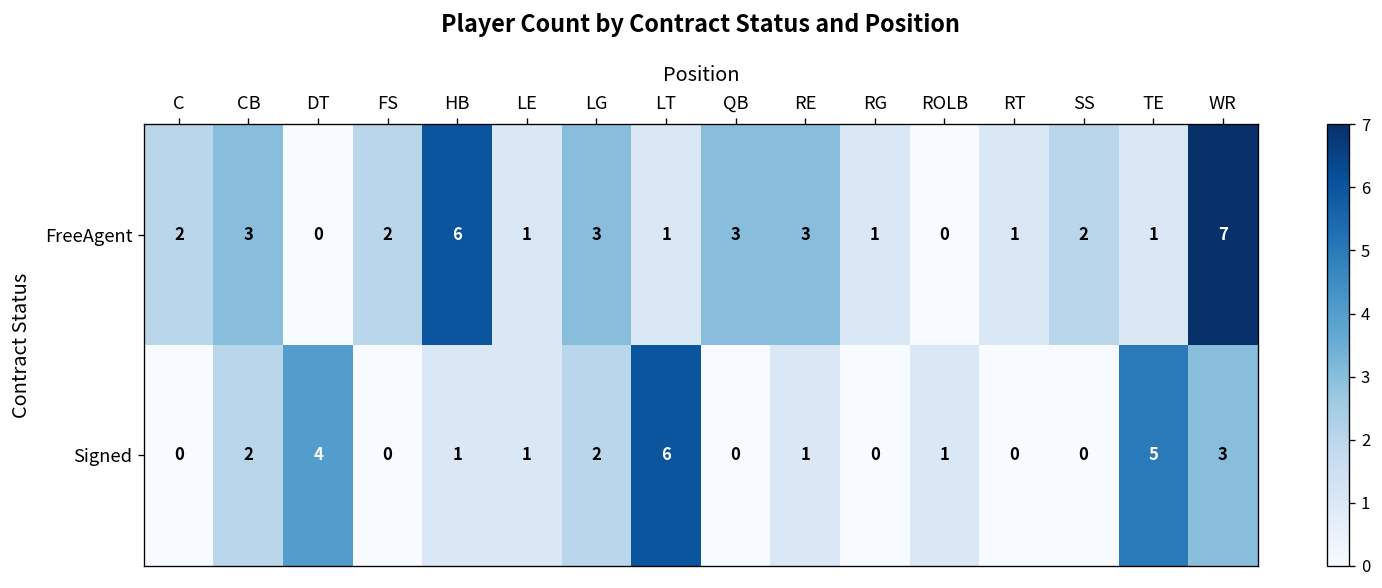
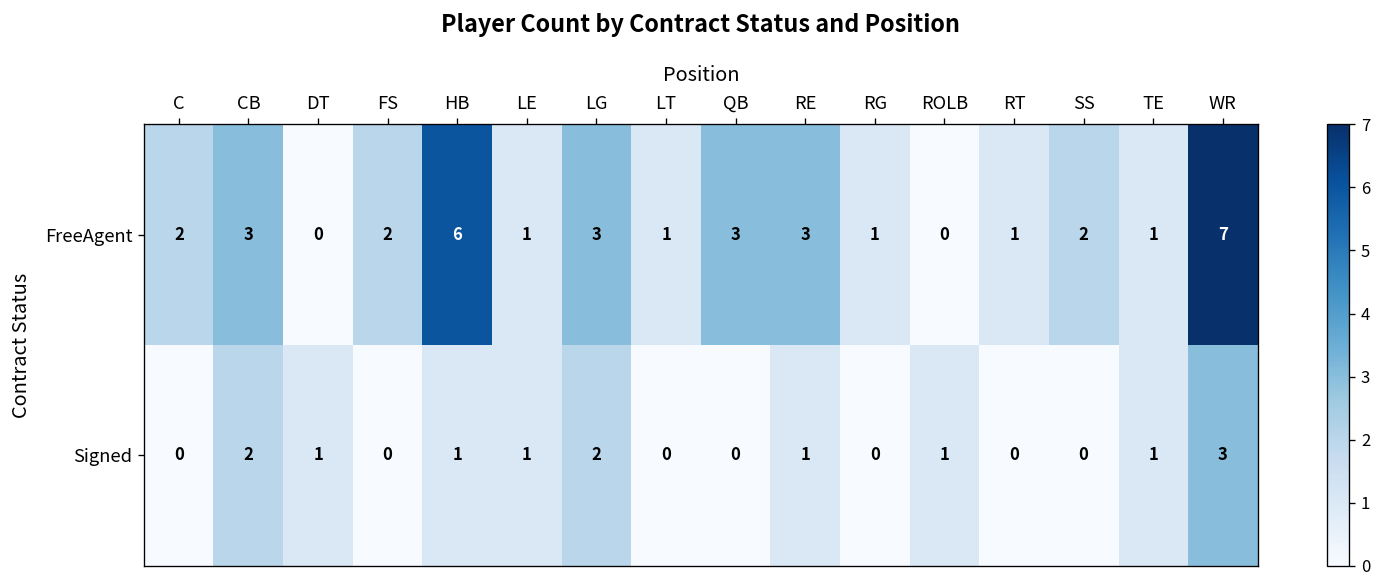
  {
    "FreeAgent": {
      "C": 2,
      "CB": 3,
      "DT": 0,
      "FS": 2,
      "HB": 6,
      "LE": 1,
      "LG": 3,
      "LT": 1,
      "QB": 3,
      "RE": 3,
      "RG": 1,
      "ROLB": 0,
      "RT": 1,
      "SS": 2,
      "TE": 1,
      "WR": 7
    },
    "Signed": {
      "C": 0,
      "CB": 2,
-     "DT": 4,
+     "DT": 1,
      "FS": 0,
      "HB": 1,
      "LE": 1,
      "LG": 2,
-     "LT": 6,
+     "LT": 0,
      "QB": 0,
      "RE": 1,
      "RG": 0,
      "ROLB": 1,
      "RT": 0,
      "SS": 0,
-     "TE": 5,
+     "TE": 1,
      "WR": 3
    }
  }
